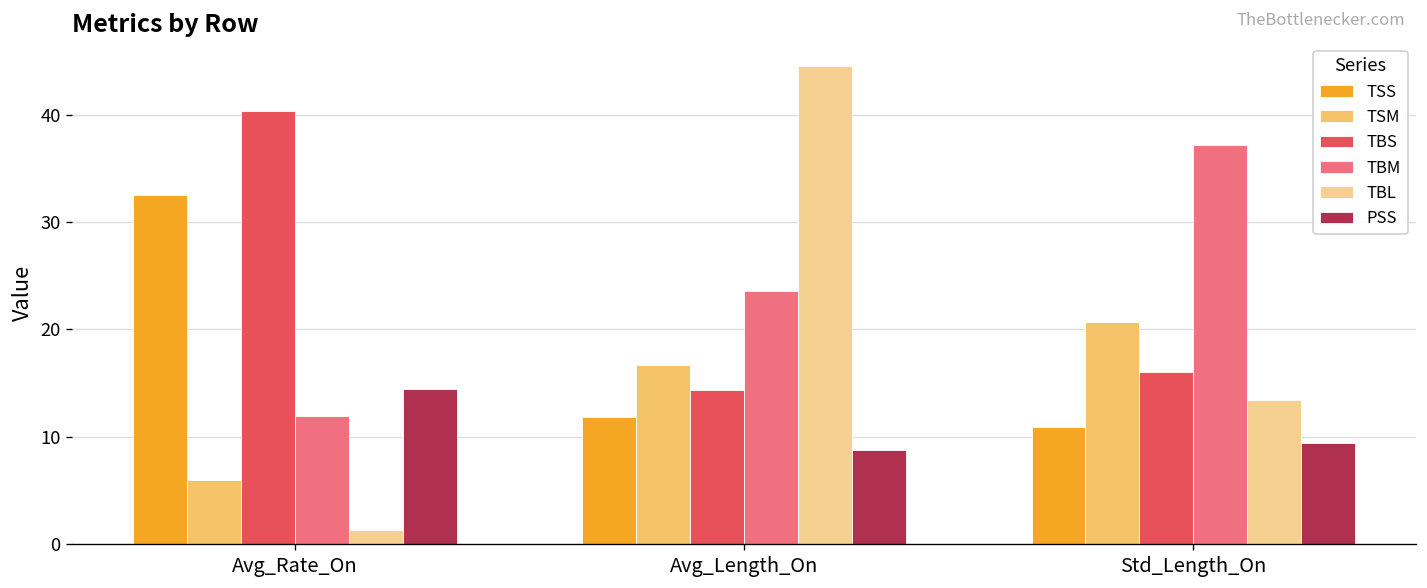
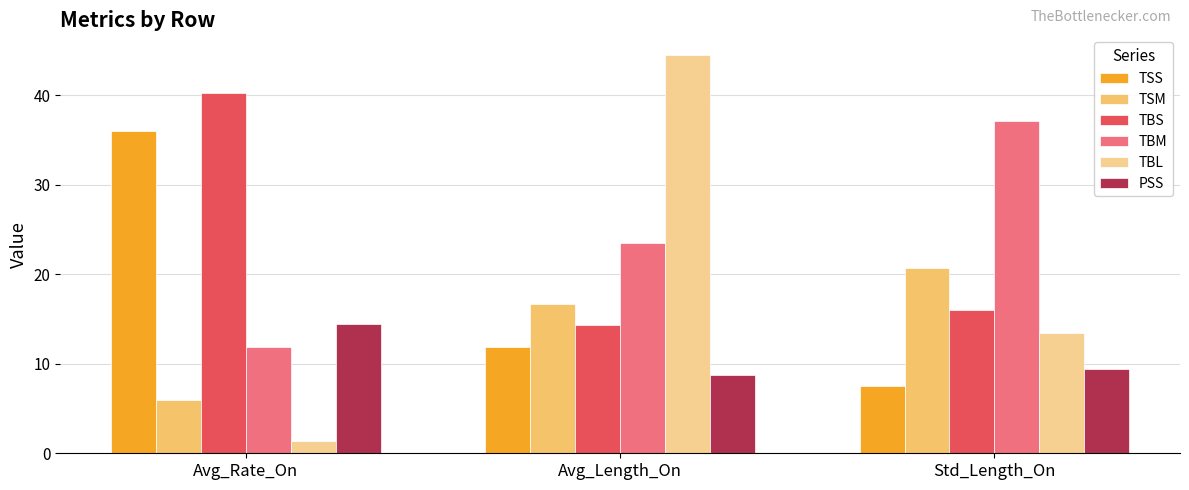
  {
    "TSS": {
-     "Avg_Rate_On": 32,
+     "Avg_Rate_On": 36,
      "Avg_Length_On": 12,
-     "Std_Length_On": 11
+     "Std_Length_On": 7
    },
    "PSS": {
      "Avg_Rate_On": 14,
      "Avg_Length_On": 9,
      "Std_Length_On": 9
    }
  }
